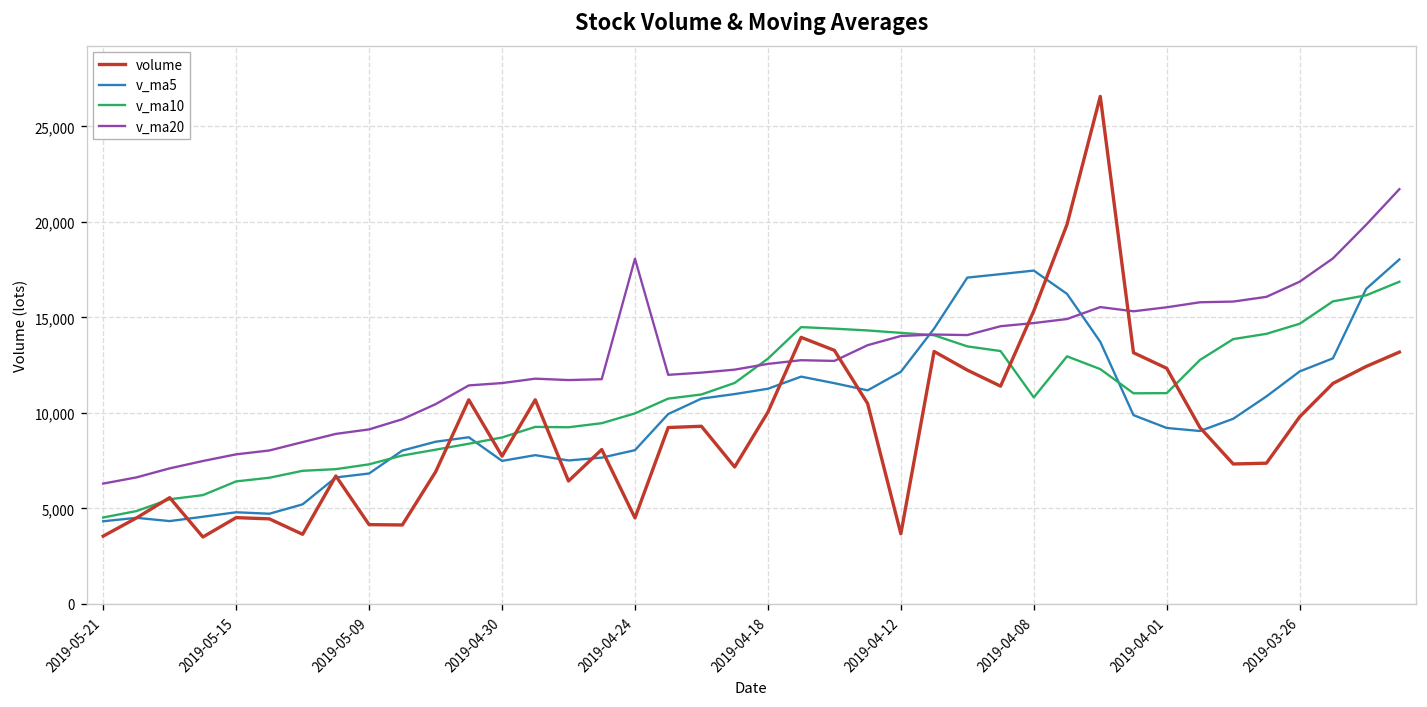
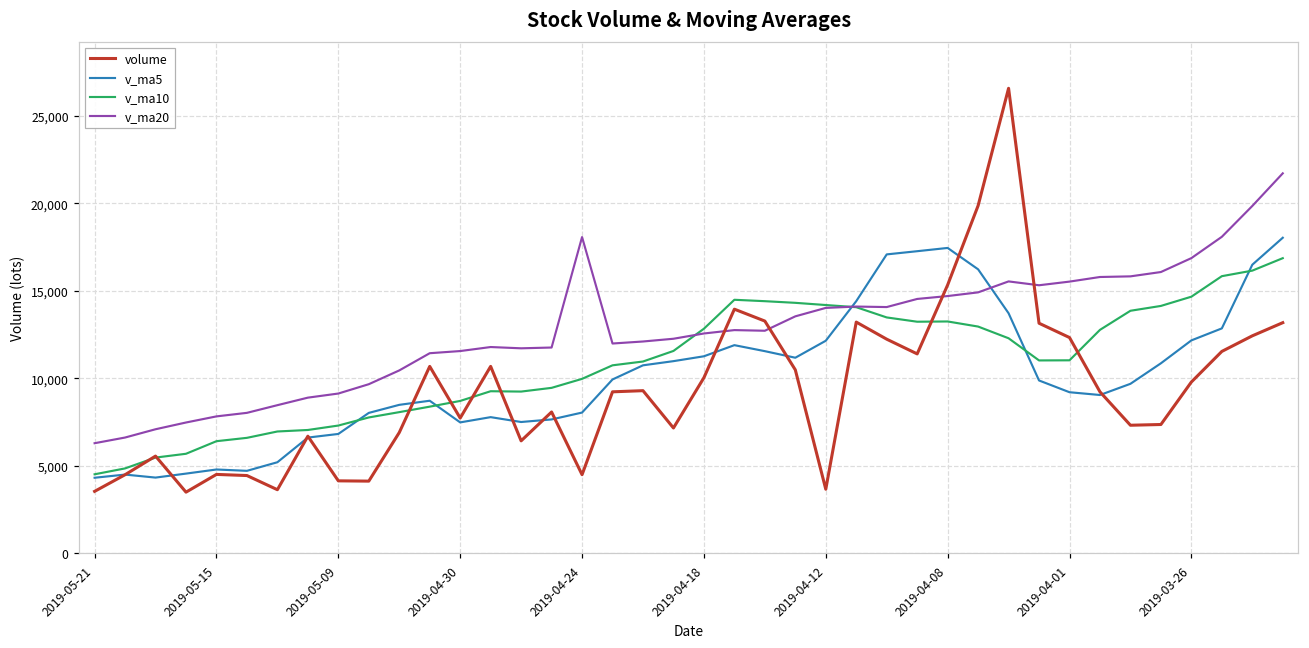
  {
    "volume": {
      "2019-05-21": "3,500",
      "2019-05-15": "4,500",
      "2019-05-09": "4,200",
      "2019-04-30": "7,700",
      "2019-04-24": "4,500",
      "2019-04-18": "10,000",
      "2019-04-12": "3,700",
      "2019-04-08": "15,300",
      "2019-04-01": "12,300",
      "2019-03-26": "9,800"
    },
    "v_ma5": {
      "2019-05-21": "4,300",
      "2019-05-15": "4,800",
      "2019-05-09": "6,800",
      "2019-04-30": "7,500",
      "2019-04-24": "8,100",
      "2019-04-18": "11,300",
      "2019-04-12": "12,200",
      "2019-04-08": "17,500",
      "2019-04-01": "9,200",
      "2019-03-26": "12,200"
    },
    "v_ma10": {
      "2019-05-21": "4,500",
      "2019-05-15": "6,400",
      "2019-05-09": "7,300",
      "2019-04-30": "8,700",
      "2019-04-24": "10,000",
      "2019-04-18": "12,800",
      "2019-04-12": "14,200",
-     "2019-04-08": "10,800",
+     "2019-04-08": "13,300",
      "2019-04-01": "11,000",
      "2019-03-26": "14,700"
    },
    "v_ma20": {
      "2019-05-21": "6,300",
      "2019-05-15": "7,800",
      "2019-05-09": "9,100",
      "2019-04-30": "11,600",
      "2019-04-24": "18,100",
      "2019-04-18": "12,600",
      "2019-04-12": "14,000",
      "2019-04-08": "14,700",
      "2019-04-01": "15,500",
      "2019-03-26": "16,900"
    }
  }
